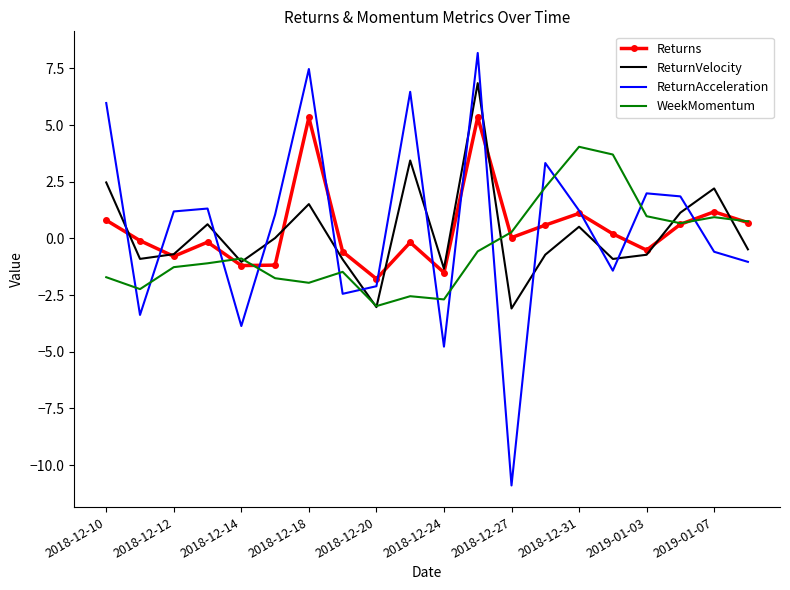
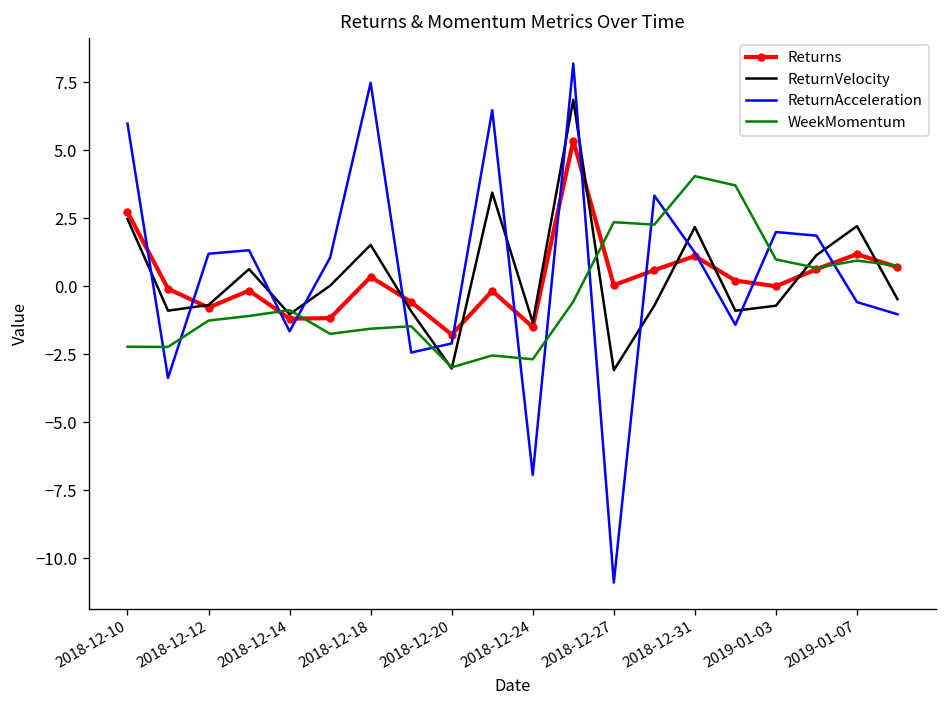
  {
    "Returns": {
-     "2018-12-10": 0.8,
+     "2018-12-10": 2.7,
      "2018-12-14": -1.2,
-     "2018-12-18": 5.3,
+     "2018-12-18": 0.3,
      "2018-12-20": -1.8,
      "2018-12-24": -1.5,
      "2018-12-27": 0.0,
      "2018-12-31": 1.1,
-     "2019-01-03": -0.5,
+     "2019-01-03": 0.0,
      "2019-01-07": 1.2
    },
    "ReturnVelocity": {
      "2018-12-10": 2.5,
      "2018-12-14": -1.0,
      "2018-12-18": 1.5,
      "2018-12-24": -1.3,
      "2018-12-27": -3.1,
-     "2018-12-31": 0.5,
+     "2018-12-31": 2.2,
      "2019-01-03": -0.7,
      "2019-01-07": 2.2
    },
    "ReturnAcceleration": {
      "2018-12-10": 6.0,
      "2018-12-12": 1.2,
-     "2018-12-14": -3.9,
+     "2018-12-14": -1.7,
      "2018-12-18": 7.5,
      "2018-12-20": -2.1,
-     "2018-12-24": -4.8,
+     "2018-12-24": -6.9,
      "2018-12-27": -10.9,
      "2018-12-31": 1.2,
      "2019-01-03": 2.0,
      "2019-01-07": -0.6
    },
    "WeekMomentum": {
-     "2018-12-10": -1.7,
+     "2018-12-10": -2.2,
      "2018-12-12": -1.3,
      "2018-12-14": -0.9,
-     "2018-12-18": -2.0,
+     "2018-12-18": -1.6,
      "2018-12-24": -2.7,
-     "2018-12-27": 0.3,
+     "2018-12-27": 2.4,
      "2018-12-31": 4.0,
      "2019-01-03": 1.0,
      "2019-01-07": 0.9
    }
  }
